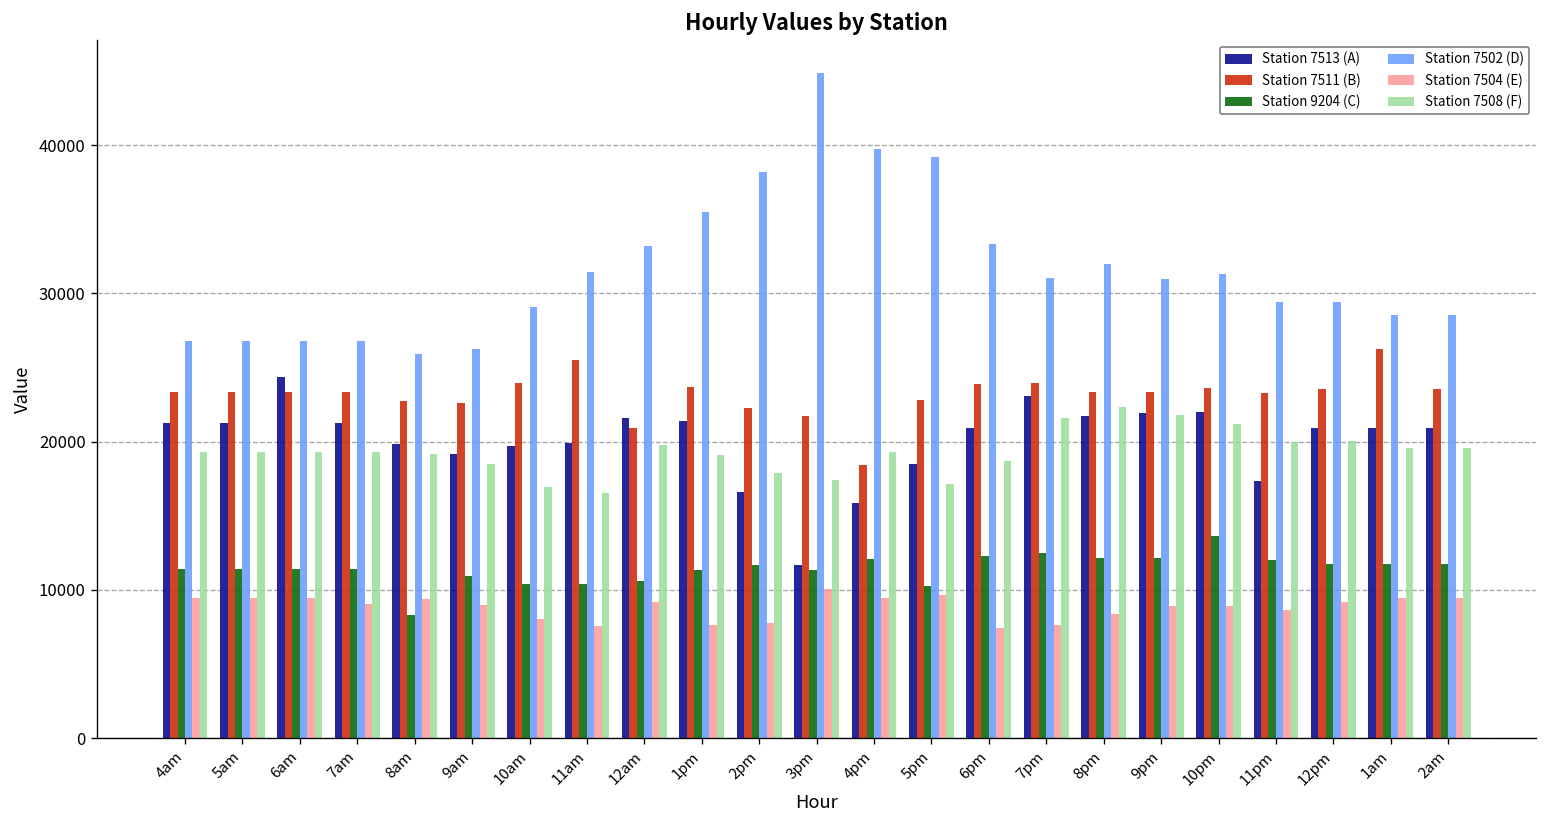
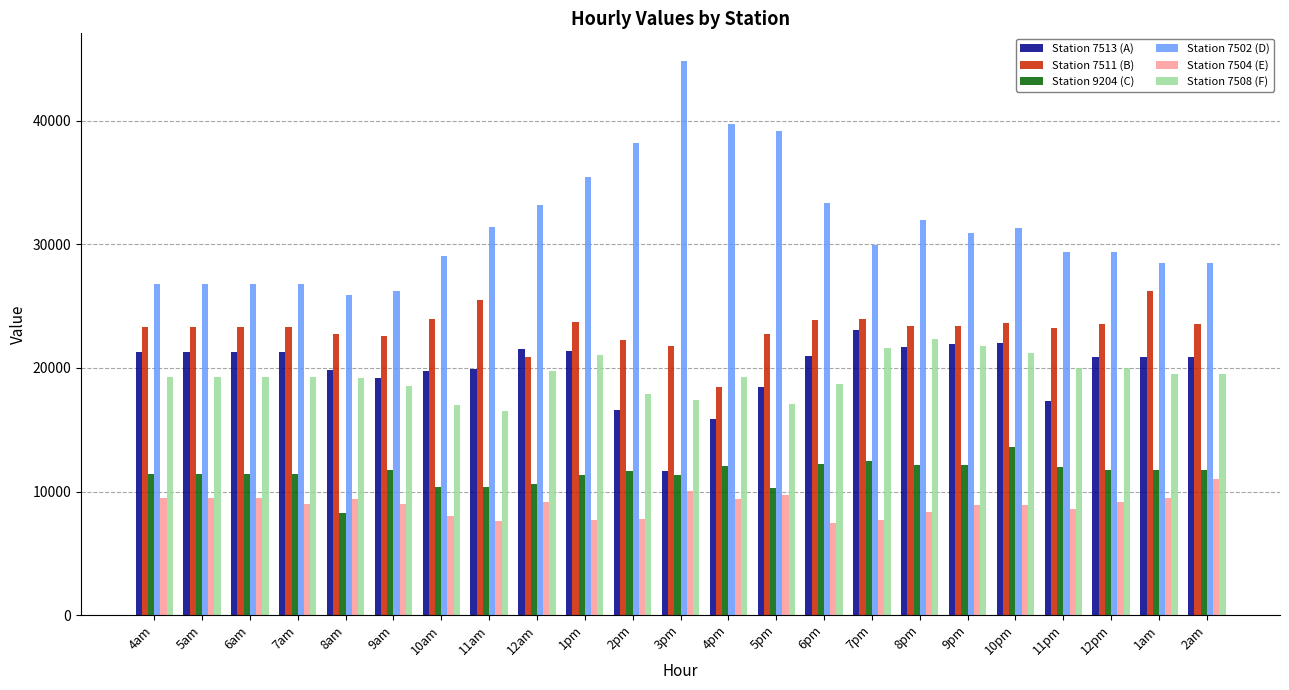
  {
    "Station 7513 (A)": {
      "4am": 21300,
      "5am": 21300,
-     "6am": 24400,
+     "6am": 21300,
      "7am": 21300,
      "8am": 19800,
      "9am": 19200,
      "10am": 19700,
      "11am": 19900,
      "12am": 21600,
      "1pm": 21400,
      "2pm": 16600,
      "3pm": 11700,
      "4pm": 15800,
      "5pm": 18500,
      "6pm": 20900,
      "7pm": 23100,
      "8pm": 21700,
      "9pm": 21900,
      "10pm": 22000,
      "11pm": 17400,
      "12pm": 20900,
      "1am": 20900,
      "2am": 20900
    },
    "Station 7511 (B)": {
      "4am": 23400,
      "5am": 23400,
      "6am": 23400,
      "7am": 23400,
      "8am": 22700,
      "9am": 22600,
      "10am": 23900,
      "11am": 25500,
      "12am": 20900,
      "1pm": 23700,
      "2pm": 22300,
      "3pm": 21700,
      "4pm": 18400,
      "5pm": 22800,
      "6pm": 23900,
      "7pm": 23900,
      "8pm": 23400,
      "9pm": 23400,
      "10pm": 23600,
      "11pm": 23300,
      "12pm": 23600,
      "1am": 26300,
      "2am": 23600
    },
    "Station 9204 (C)": {
      "4am": 11400,
      "5am": 11400,
      "6am": 11400,
      "7am": 11400,
      "8am": 8300,
-     "9am": 10900,
+     "9am": 11800,
      "10am": 10400,
      "11am": 10400,
      "12am": 10600,
      "1pm": 11300,
      "2pm": 11700,
      "3pm": 11400,
      "4pm": 12100,
      "5pm": 10300,
      "6pm": 12300,
      "7pm": 12500,
      "8pm": 12100,
      "9pm": 12100,
      "10pm": 13600,
      "11pm": 12000,
      "12pm": 11700,
      "1am": 11700,
      "2am": 11700
    },
    "Station 7502 (D)": {
      "4am": 26800,
      "5am": 26800,
      "6am": 26800,
      "7am": 26800,
      "8am": 25900,
      "9am": 26200,
      "10am": 29100,
      "11am": 31400,
      "12am": 33200,
      "1pm": 35500,
      "2pm": 38200,
      "3pm": 44900,
      "4pm": 39800,
      "5pm": 39200,
      "6pm": 33400,
-     "7pm": 31000,
+     "7pm": 30000,
      "8pm": 32000,
      "9pm": 31000,
      "10pm": 31300,
      "11pm": 29400,
      "12pm": 29400,
      "1am": 28500,
      "2am": 28500
    },
    "Station 7504 (E)": {
      "4am": 9400,
      "5am": 9400,
      "6am": 9400,
      "7am": 9000,
      "8am": 9400,
      "9am": 9000,
      "10am": 8000,
      "11am": 7600,
      "12am": 9200,
      "1pm": 7700,
      "2pm": 7800,
      "3pm": 10000,
      "4pm": 9400,
      "5pm": 9700,
      "6pm": 7400,
      "7pm": 7700,
      "8pm": 8300,
      "9pm": 8900,
      "10pm": 8900,
      "11pm": 8600,
      "12pm": 9100,
      "1am": 9400,
-     "2am": 9400
+     "2am": 11000
    },
    "Station 7508 (F)": {
      "4am": 19300,
      "5am": 19300,
      "6am": 19300,
      "7am": 19300,
      "8am": 19200,
      "9am": 18500,
      "10am": 17000,
      "11am": 16600,
      "12am": 19800,
-     "1pm": 19100,
+     "1pm": 21100,
      "2pm": 17900,
      "3pm": 17400,
      "4pm": 19300,
      "5pm": 17100,
      "6pm": 18700,
      "7pm": 21600,
      "8pm": 22300,
      "9pm": 21800,
      "10pm": 21200,
      "11pm": 20000,
      "12pm": 20000,
      "1am": 19500,
      "2am": 19500
    }
  }
